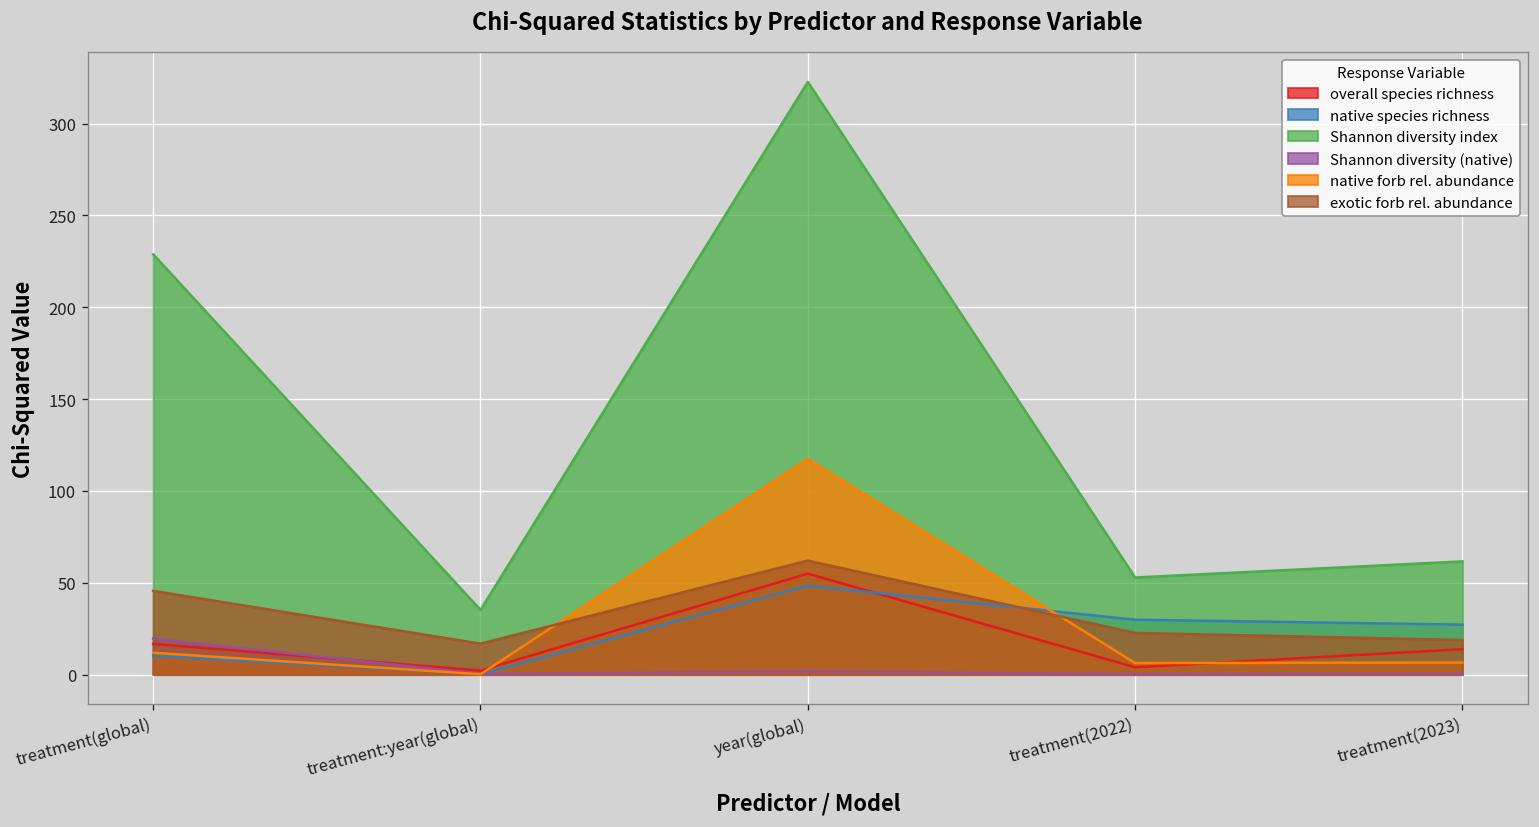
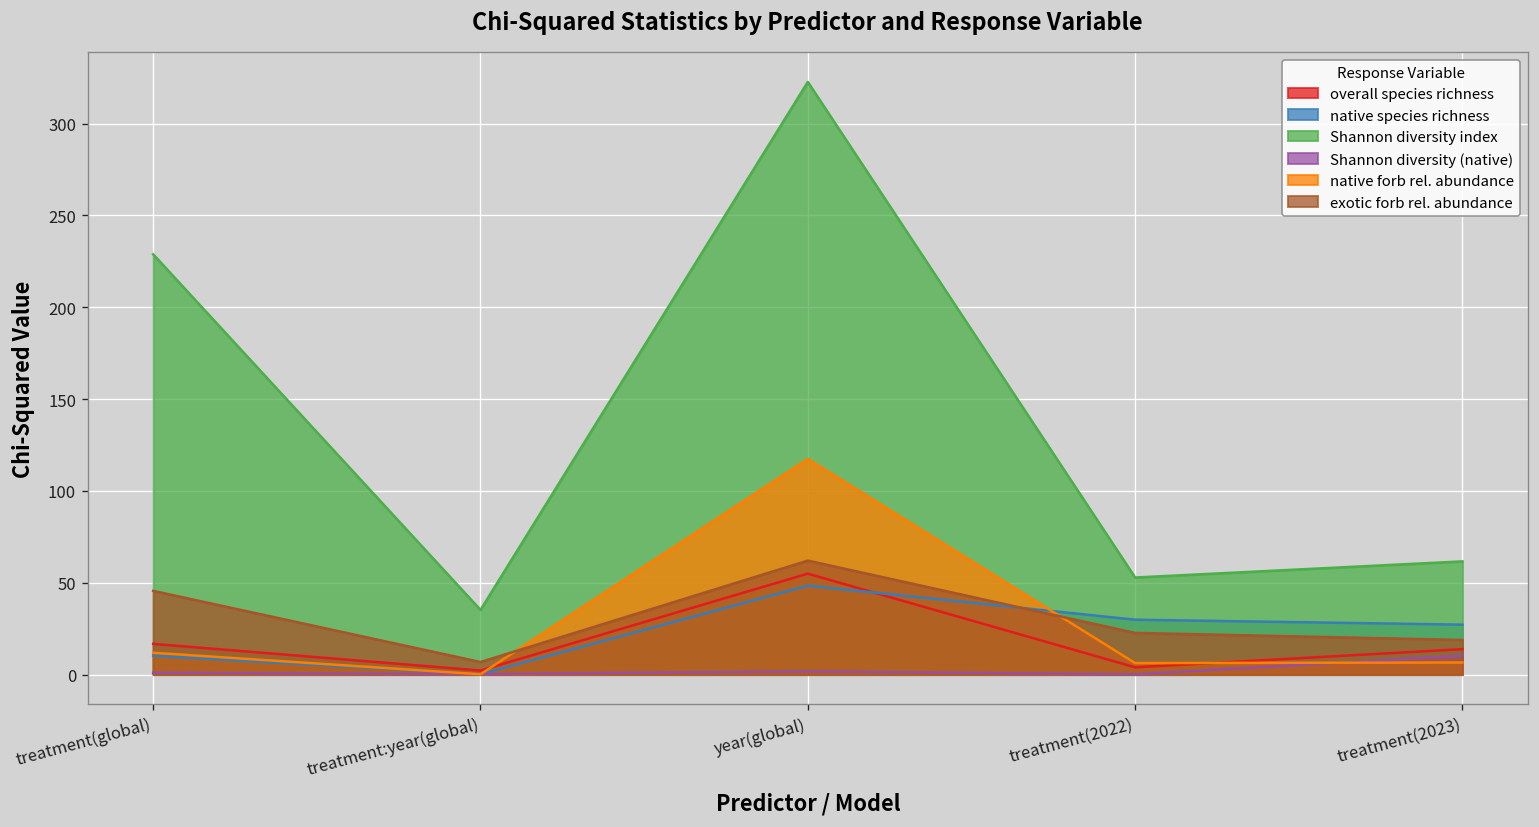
  {
    "overall species richness": {
      "treatment(global)": 17,
      "treatment:year(global)": 2,
      "year(global)": 55,
      "treatment(2022)": 4,
      "treatment(2023)": 14
    },
    "native species richness": {
      "year(global)": 48,
      "treatment(2022)": 30,
      "treatment(2023)": 27
    },
    "Shannon diversity index": {
      "treatment(global)": 229,
      "treatment:year(global)": 35,
      "year(global)": 323,
      "treatment(2022)": 53,
      "treatment(2023)": 62
    },
    "Shannon diversity (native)": {
-     "treatment(global)": 20,
+     "treatment(global)": 1,
      "year(global)": 2,
      "treatment(2022)": 0,
-     "treatment(2023)": 1
+     "treatment(2023)": 10
    },
    "native forb rel. abundance": {
      "year(global)": 117,
      "treatment(2022)": 6,
      "treatment(2023)": 7
    },
    "exotic forb rel. abundance": {
      "treatment(global)": 46,
-     "treatment:year(global)": 17,
+     "treatment:year(global)": 7,
      "year(global)": 62,
      "treatment(2022)": 23,
      "treatment(2023)": 19
    }
  }
